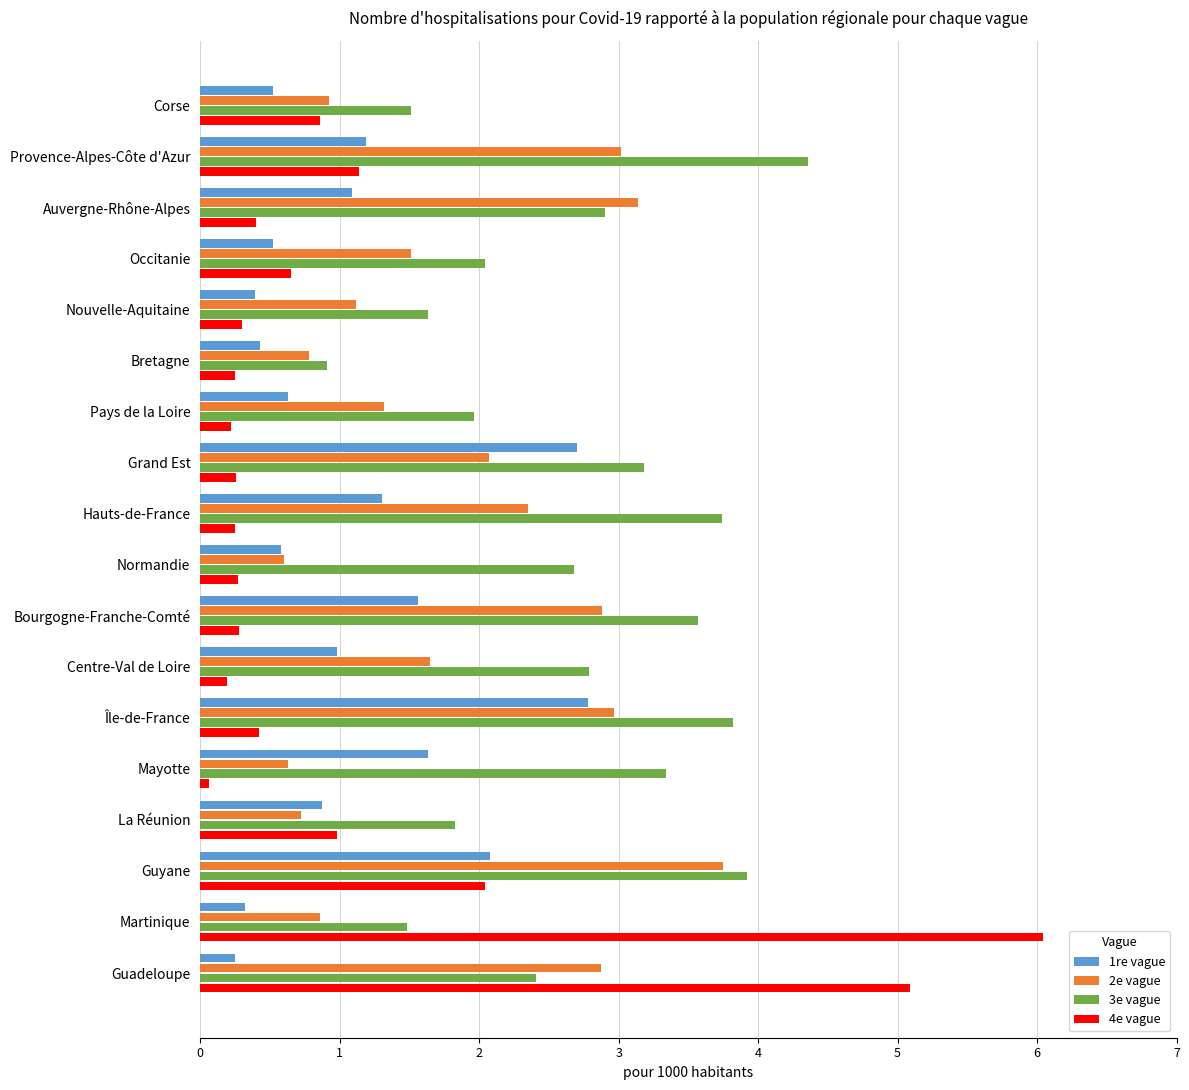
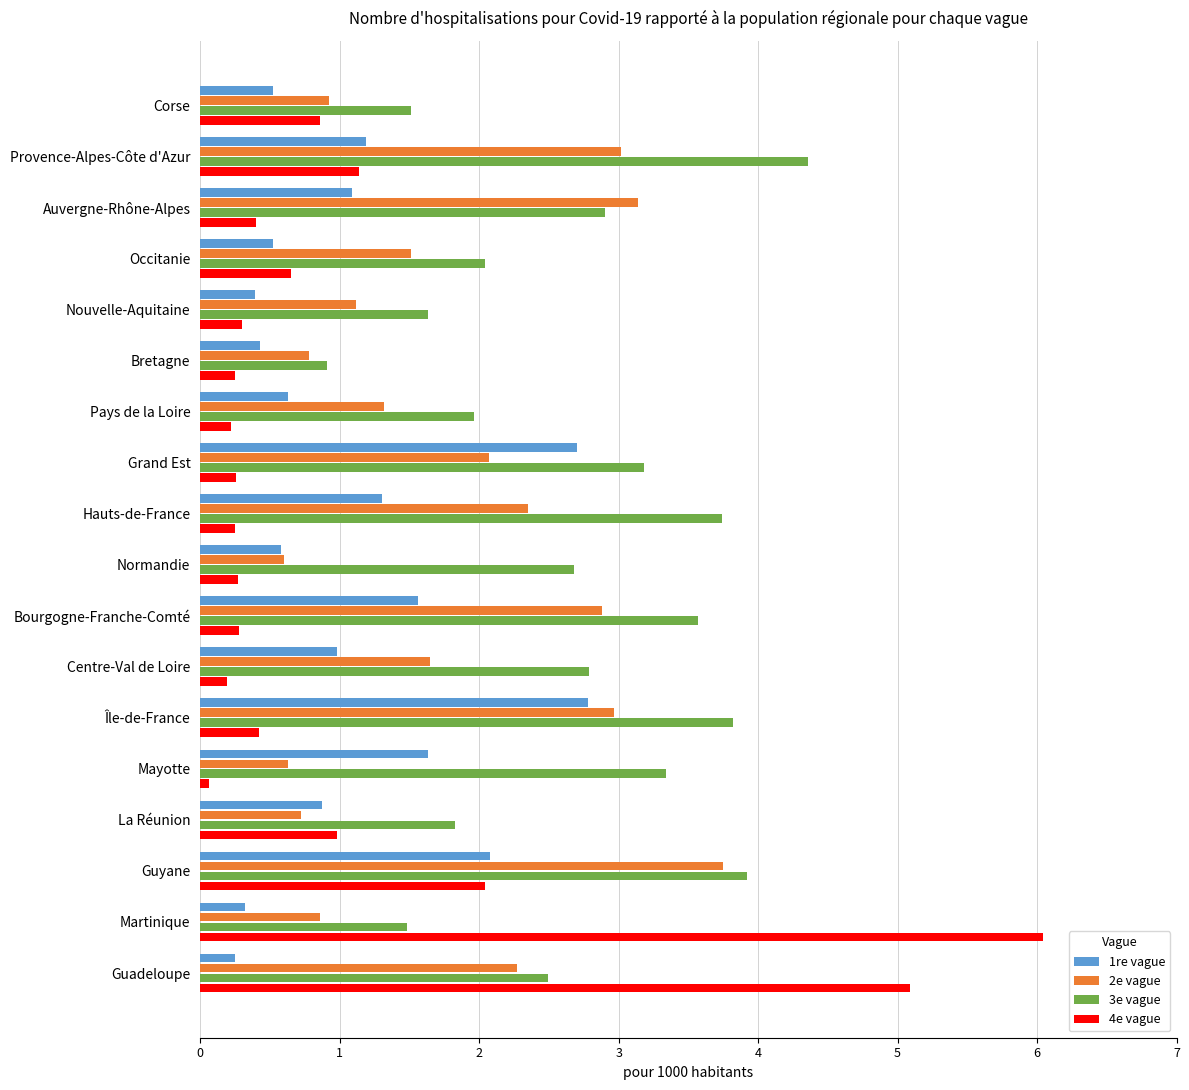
  {
    "1re vague": {
      "Corse": 0.52,
      "Provence-Alpes-Côte d'Azur": 1.19,
      "Auvergne-Rhône-Alpes": 1.09,
      "Occitanie": 0.52,
      "Nouvelle-Aquitaine": 0.39,
      "Bretagne": 0.43,
      "Pays de la Loire": 0.63,
      "Grand Est": 2.70,
      "Hauts-de-France": 1.30,
      "Normandie": 0.58,
      "Bourgogne-Franche-Comté": 1.56,
      "Centre-Val de Loire": 0.98,
      "Île-de-France": 2.78,
      "Mayotte": 1.63,
      "La Réunion": 0.87,
      "Guyane": 2.08,
      "Martinique": 0.32,
      "Guadeloupe": 0.25
    },
    "2e vague": {
      "Corse": 0.92,
      "Provence-Alpes-Côte d'Azur": 3.02,
      "Auvergne-Rhône-Alpes": 3.14,
      "Occitanie": 1.51,
      "Nouvelle-Aquitaine": 1.12,
      "Bretagne": 0.78,
      "Pays de la Loire": 1.32,
      "Grand Est": 2.07,
      "Hauts-de-France": 2.35,
      "Normandie": 0.60,
      "Bourgogne-Franche-Comté": 2.88,
      "Centre-Val de Loire": 1.65,
      "Île-de-France": 2.97,
      "Mayotte": 0.63,
      "La Réunion": 0.72,
      "Guyane": 3.75,
      "Martinique": 0.86,
-     "Guadeloupe": 2.87
+     "Guadeloupe": 2.27
    },
    "3e vague": {
      "Corse": 1.51,
      "Provence-Alpes-Côte d'Azur": 4.36,
      "Auvergne-Rhône-Alpes": 2.90,
      "Occitanie": 2.04,
      "Nouvelle-Aquitaine": 1.63,
      "Bretagne": 0.91,
      "Pays de la Loire": 1.96,
      "Grand Est": 3.18,
      "Hauts-de-France": 3.74,
      "Normandie": 2.68,
      "Bourgogne-Franche-Comté": 3.57,
      "Centre-Val de Loire": 2.79,
      "Île-de-France": 3.82,
      "Mayotte": 3.34,
      "La Réunion": 1.83,
      "Guyane": 3.92,
      "Martinique": 1.48,
-     "Guadeloupe": 2.41
+     "Guadeloupe": 2.49
    },
    "4e vague": {
      "Corse": 0.86,
      "Provence-Alpes-Côte d'Azur": 1.14,
      "Auvergne-Rhône-Alpes": 0.40,
      "Occitanie": 0.65,
      "Nouvelle-Aquitaine": 0.30,
      "Bretagne": 0.25,
      "Pays de la Loire": 0.22,
      "Grand Est": 0.26,
      "Hauts-de-France": 0.25,
      "Normandie": 0.27,
      "Bourgogne-Franche-Comté": 0.28,
      "Centre-Val de Loire": 0.19,
      "Île-de-France": 0.42,
      "Mayotte": 0.06,
      "La Réunion": 0.98,
      "Guyane": 2.04,
      "Martinique": 6.04,
      "Guadeloupe": 5.09
    }
  }
